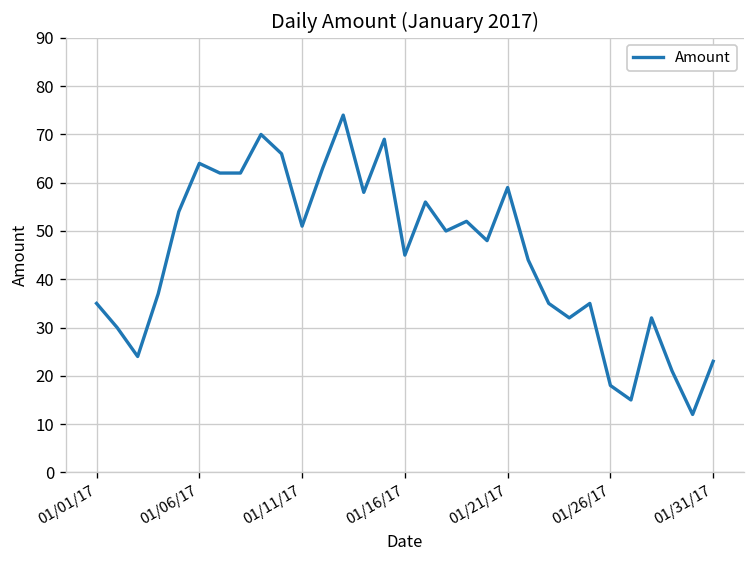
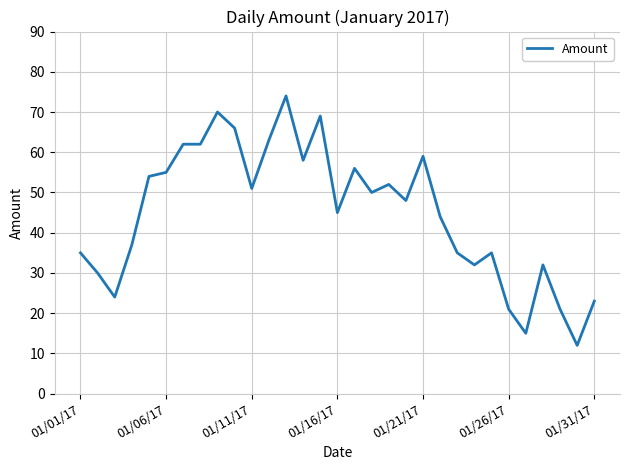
  {
    "01/01/17": 35,
-   "01/06/17": 64,
+   "01/06/17": 55,
    "01/11/17": 51,
    "01/16/17": 45,
    "01/21/17": 59,
-   "01/26/17": 18,
+   "01/26/17": 21,
    "01/31/17": 23
  }
